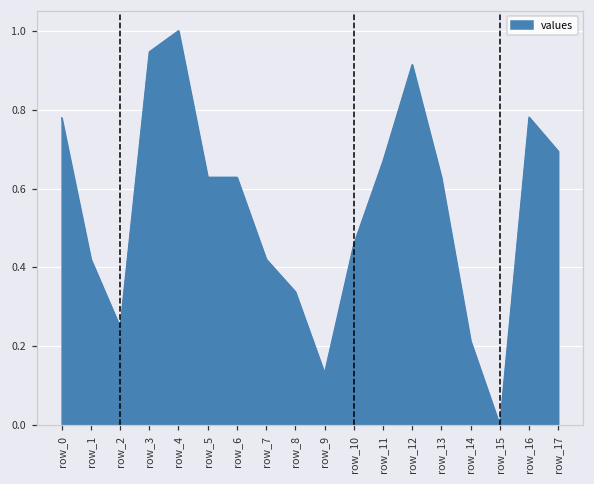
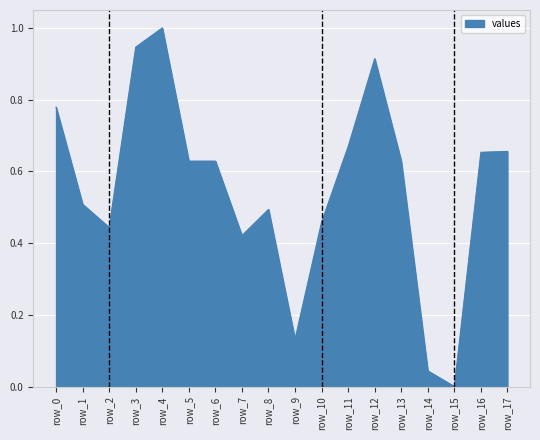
  {
    "row_0": 0.78,
-   "row_1": 0.42,
-   "row_2": 0.25,
+   "row_1": 0.51,
+   "row_2": 0.44,
    "row_3": 0.95,
    "row_4": 1.00,
    "row_5": 0.63,
    "row_6": 0.63,
    "row_7": 0.42,
-   "row_8": 0.34,
+   "row_8": 0.49,
    "row_9": 0.13,
    "row_10": 0.46,
    "row_11": 0.67,
    "row_12": 0.91,
    "row_13": 0.63,
-   "row_14": 0.21,
+   "row_14": 0.04,
    "row_15": 0.00,
-   "row_16": 0.78,
-   "row_17": 0.69
+   "row_16": 0.65,
+   "row_17": 0.66
  }
